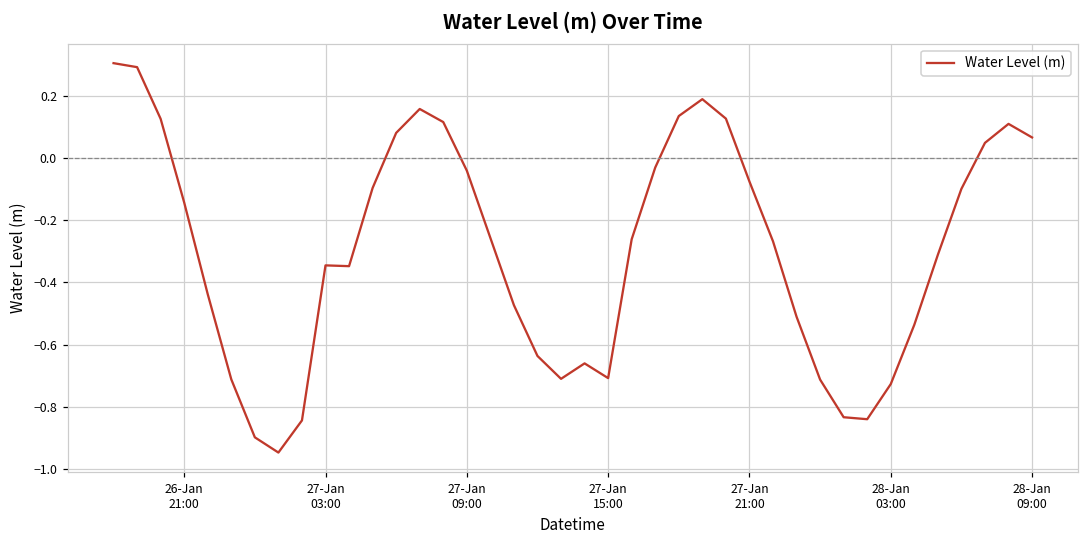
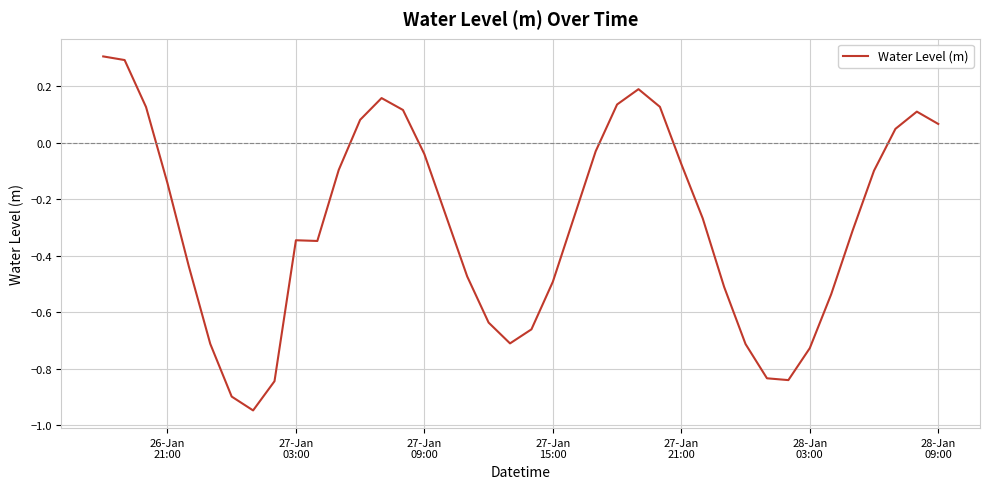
  {
    "26-Jan 21:00": -0.14,
    "27-Jan 03:00": -0.35,
    "27-Jan 09:00": -0.04,
-   "27-Jan 15:00": -0.71,
+   "27-Jan 15:00": -0.49,
    "27-Jan 21:00": -0.08,
    "28-Jan 03:00": -0.73,
    "28-Jan 09:00": 0.07
  }
